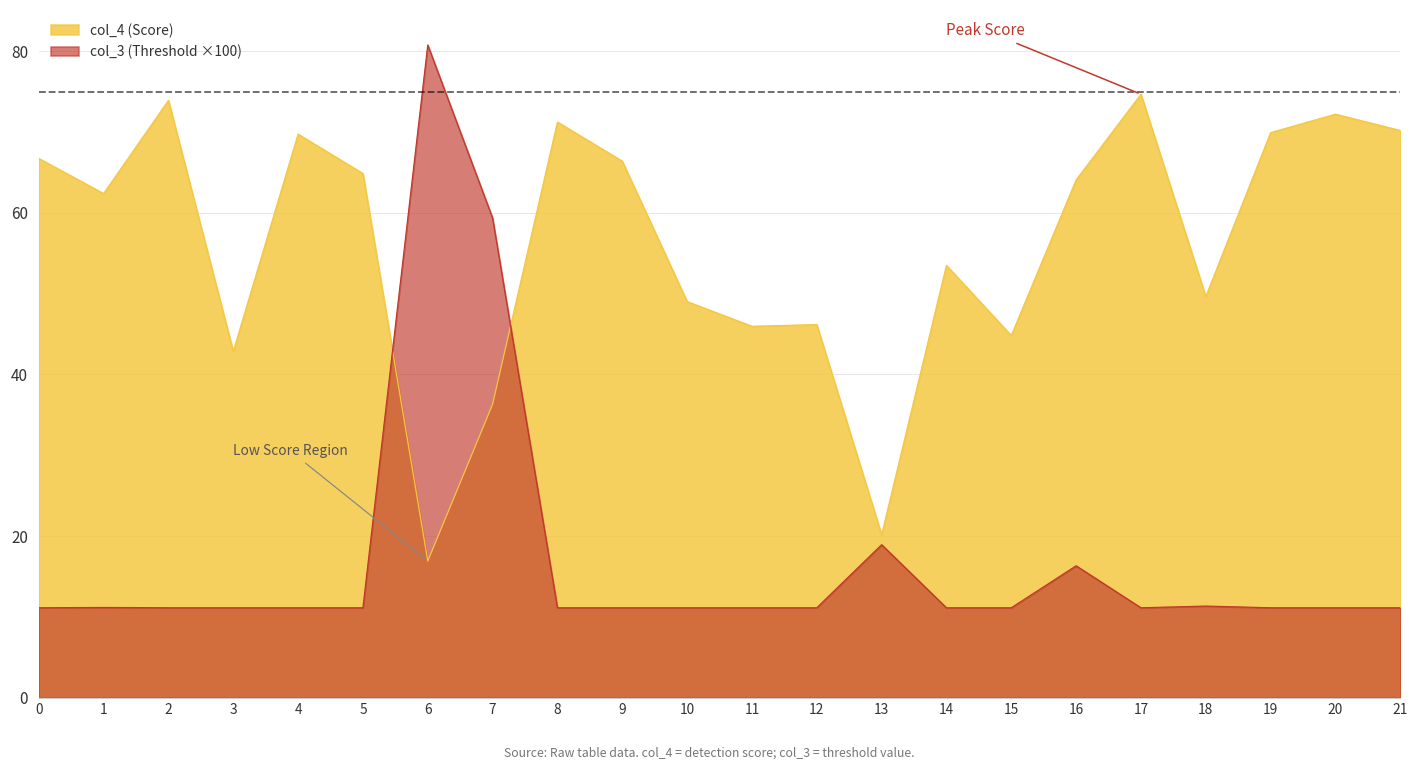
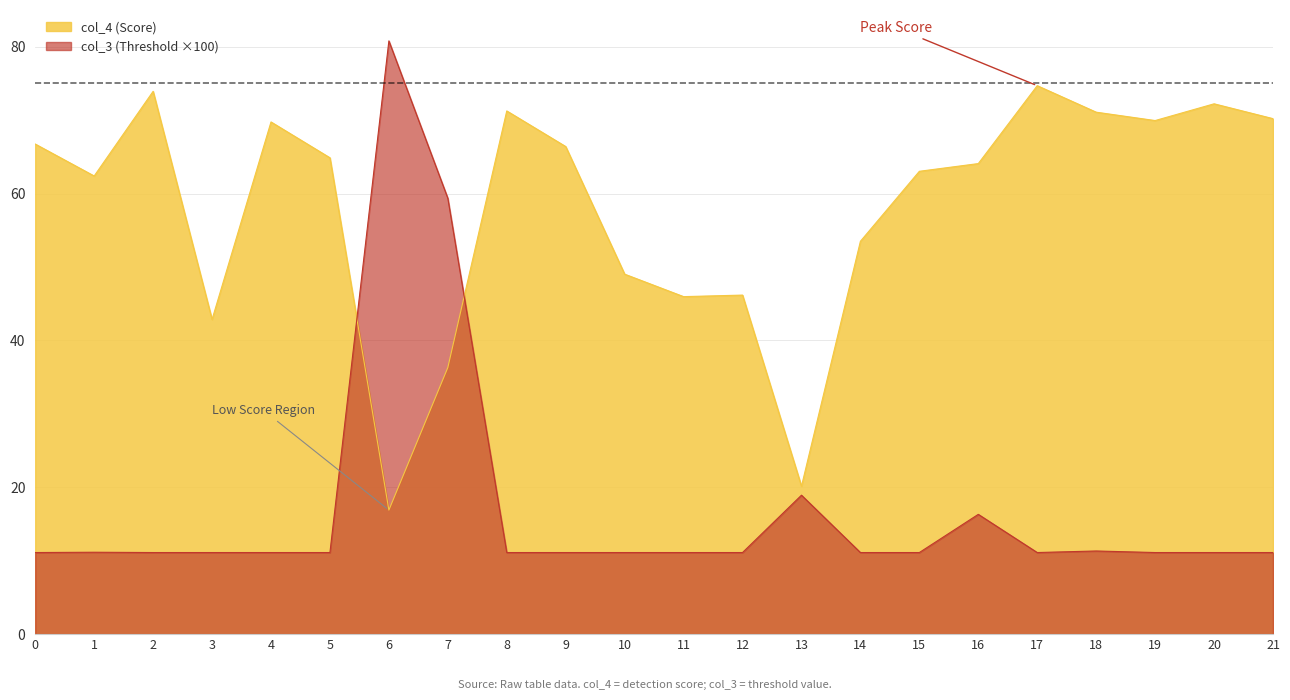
  {
    "col_4 (Score)": {
      "0": 67,
      "1": 62,
      "2": 74,
      "3": 43,
      "4": 70,
      "5": 65,
      "6": 17,
      "7": 36,
      "8": 71,
      "9": 66,
      "10": 49,
      "11": 46,
      "12": 46,
      "13": 20,
      "14": 54,
-     "15": 45,
+     "15": 63,
      "16": 64,
      "17": 75,
-     "18": 50,
+     "18": 71,
      "19": 70,
      "20": 72,
      "21": 70
    },
    "col_3 (Threshold ×100)": {
      "0": 11,
      "1": 11,
      "2": 11,
      "3": 11,
      "4": 11,
      "5": 11,
      "6": 81,
      "7": 59,
      "8": 11,
      "9": 11,
      "10": 11,
      "11": 11,
      "12": 11,
      "13": 19,
      "14": 11,
      "15": 11,
      "16": 16,
      "17": 11,
      "18": 11,
      "19": 11,
      "20": 11,
      "21": 11
    }
  }
